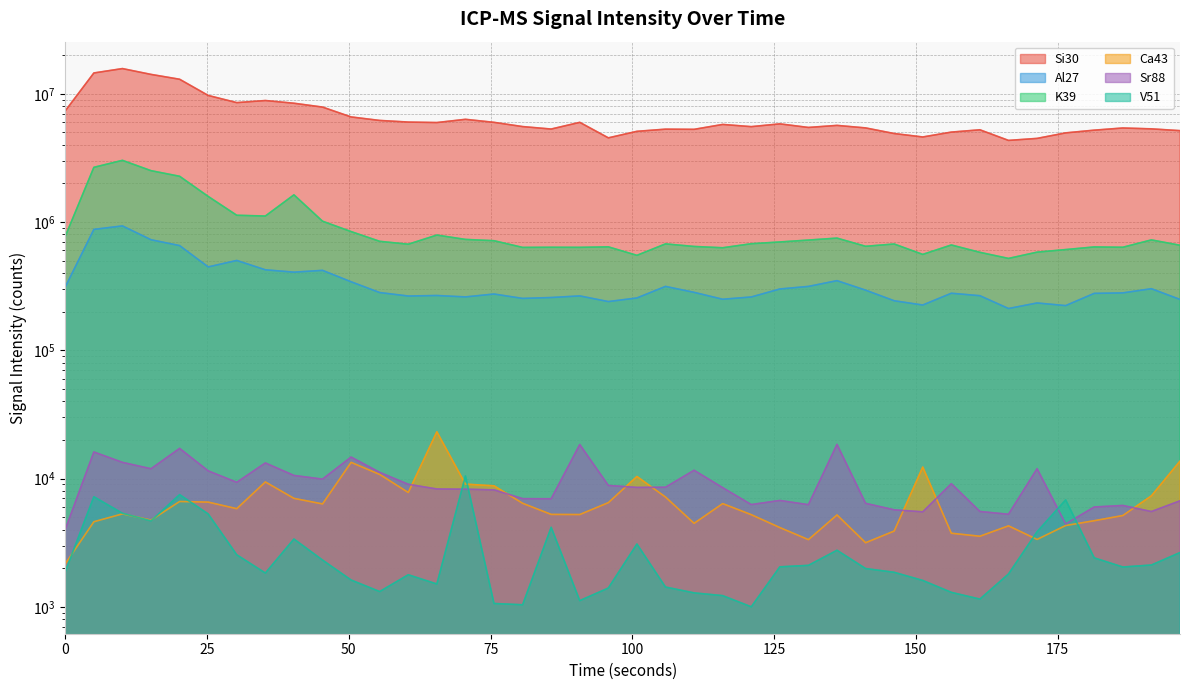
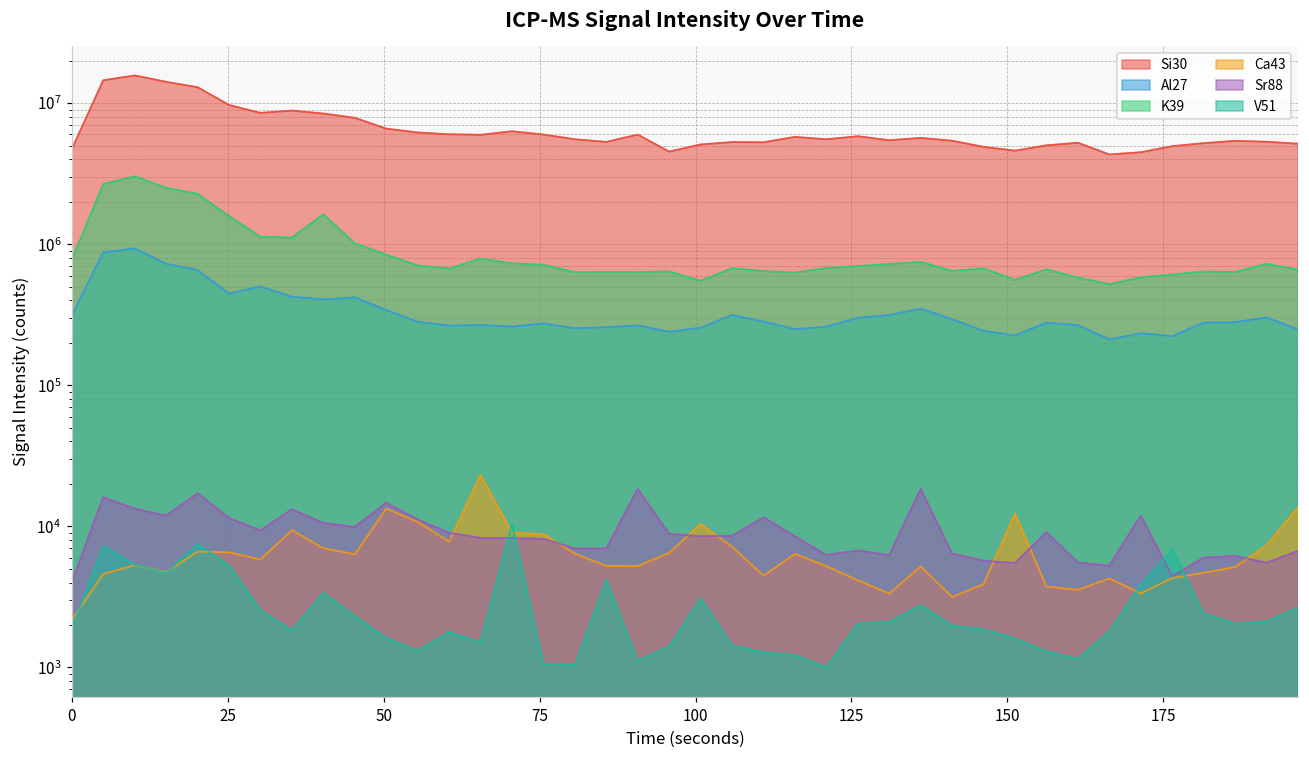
  {
    "Si30": {
-     "0": 7000000
+     "0": 4700000
    },
    "Al27": {
      "0": 310000
    },
    "Ca43": {
      "0": 2200
    },
    "Sr88": {
      "0": 4000
    }
  }
